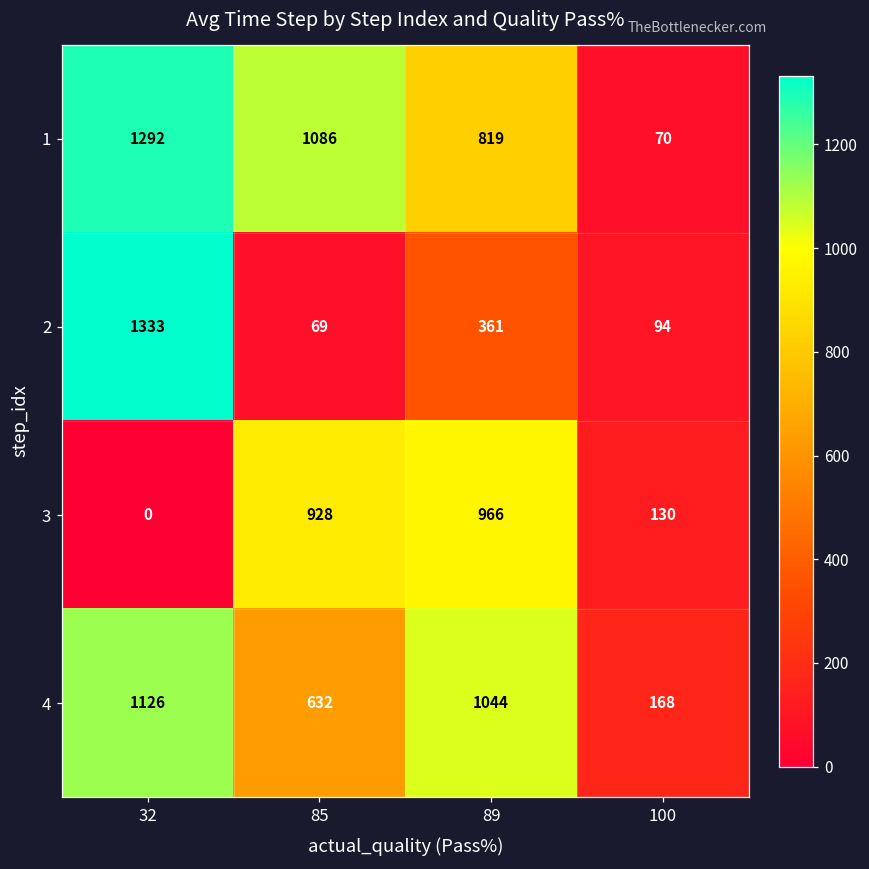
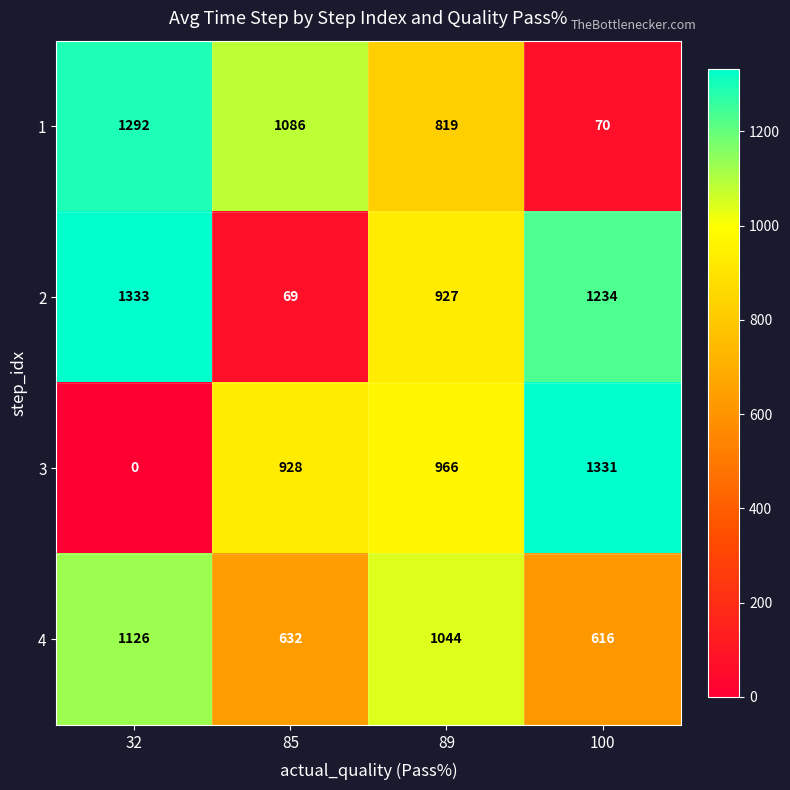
  {
    "1": {
      "32": 1292,
      "85": 1086,
      "89": 819,
      "100": 70
    },
    "2": {
      "32": 1333,
      "85": 69,
-     "89": 361,
-     "100": 94
+     "89": 927,
+     "100": 1234
    },
    "3": {
      "32": 0,
      "85": 928,
      "89": 966,
-     "100": 130
+     "100": 1331
    },
    "4": {
      "32": 1126,
      "85": 632,
      "89": 1044,
-     "100": 168
+     "100": 616
    }
  }
